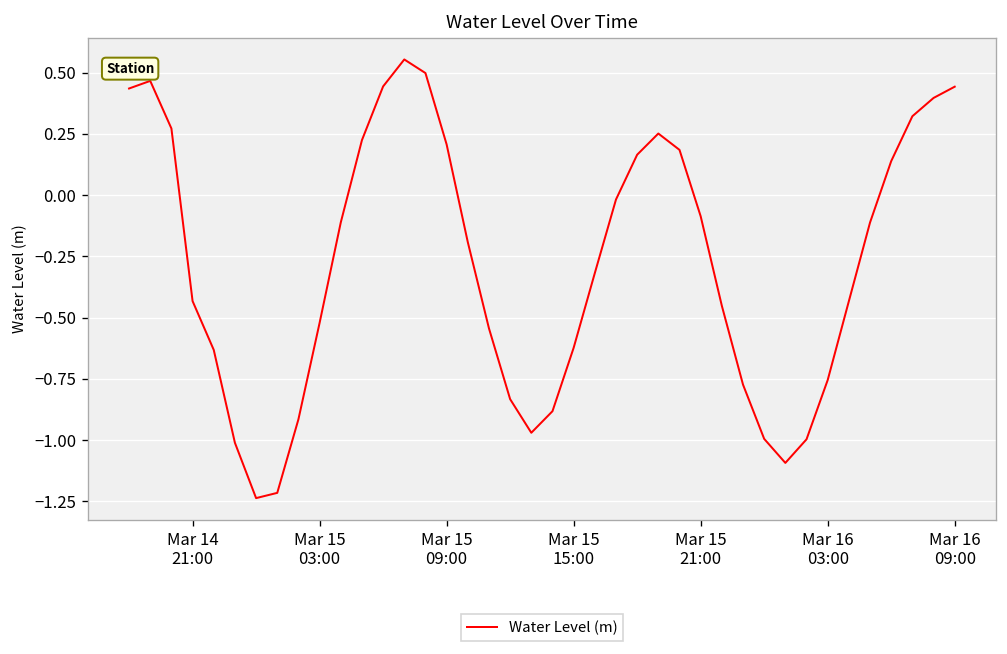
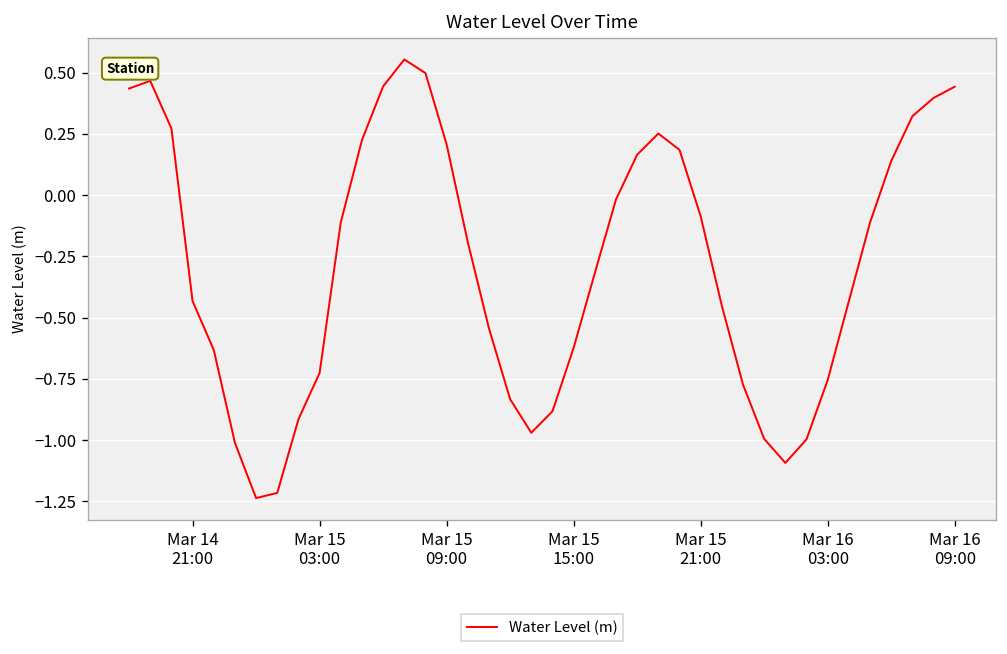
  {
    "Mar 14 21:00": -0.43,
-   "Mar 15 03:00": -0.52,
+   "Mar 15 03:00": -0.73,
    "Mar 15 09:00": 0.21,
    "Mar 15 15:00": -0.62,
    "Mar 15 21:00": -0.09,
    "Mar 16 03:00": -0.76,
    "Mar 16 09:00": 0.44
  }
